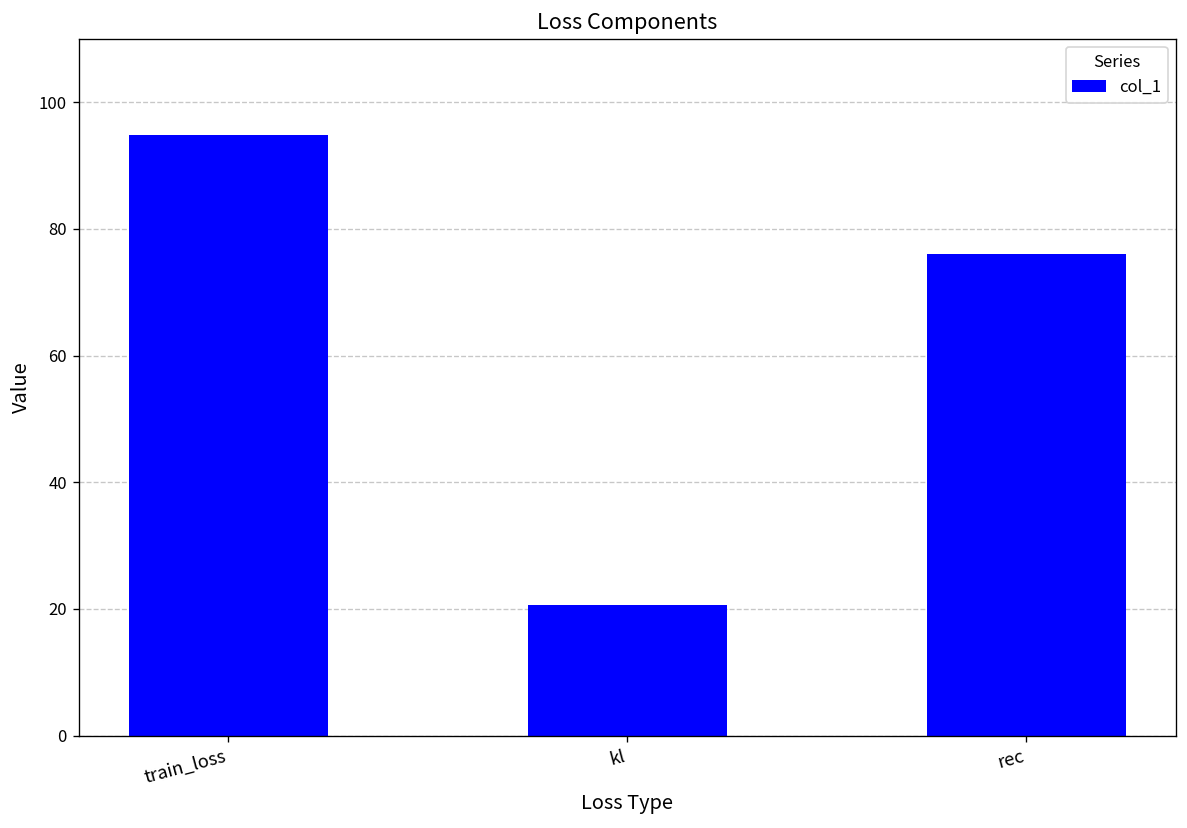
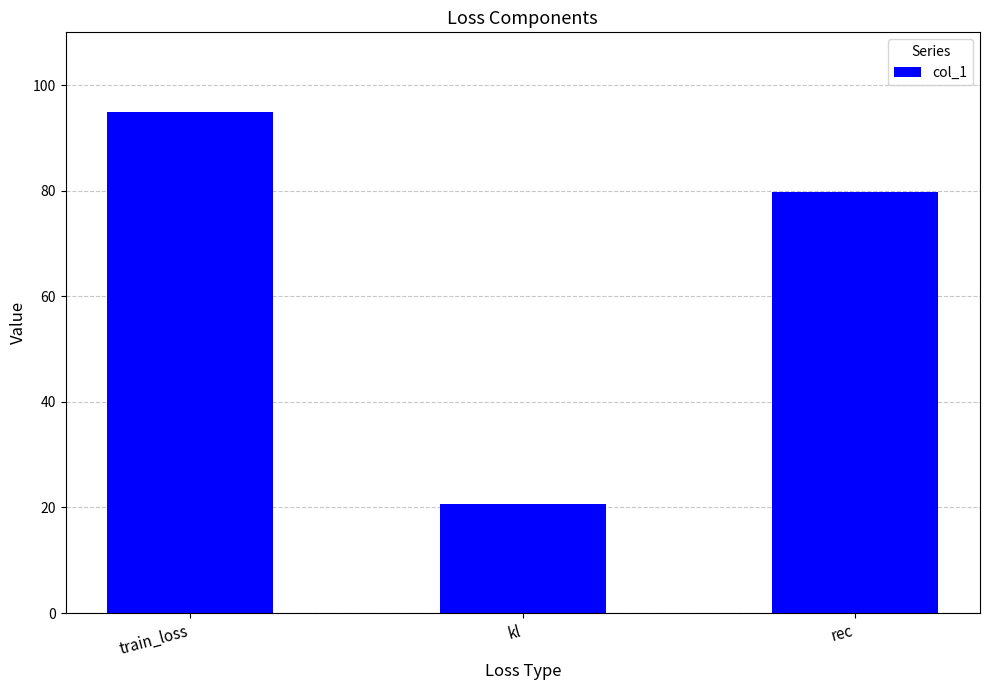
  {
    "train_loss": 95,
    "kl": 21,
-   "rec": 76
+   "rec": 80
  }
